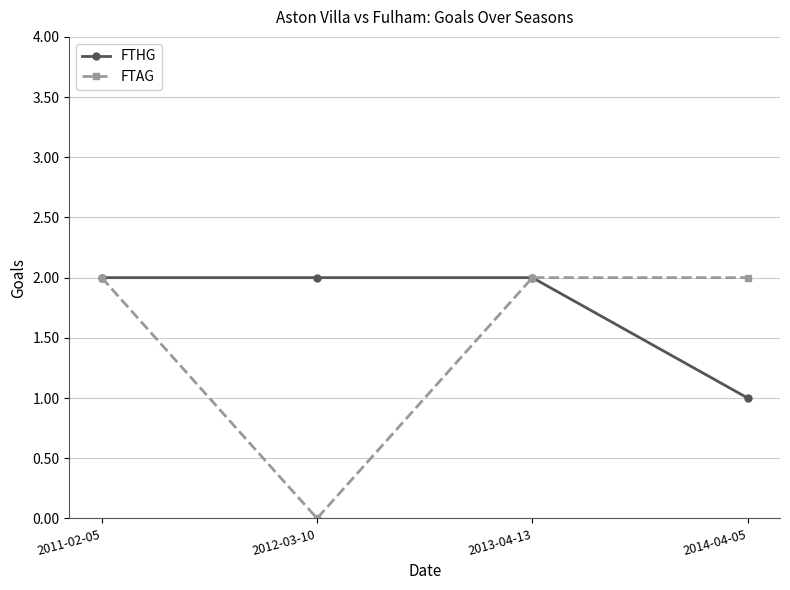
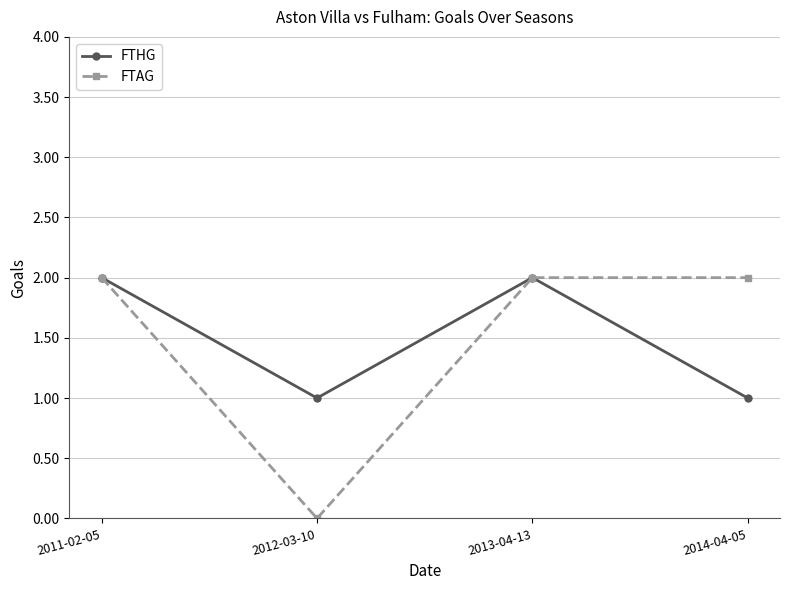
  {
    "FTHG": {
-     "2012-03-10": 2,
+     "2012-03-10": 1,
      "2014-04-05": 1
    },
    "FTAG": {
      "2012-03-10": 0,
      "2014-04-05": 2
    }
  }
